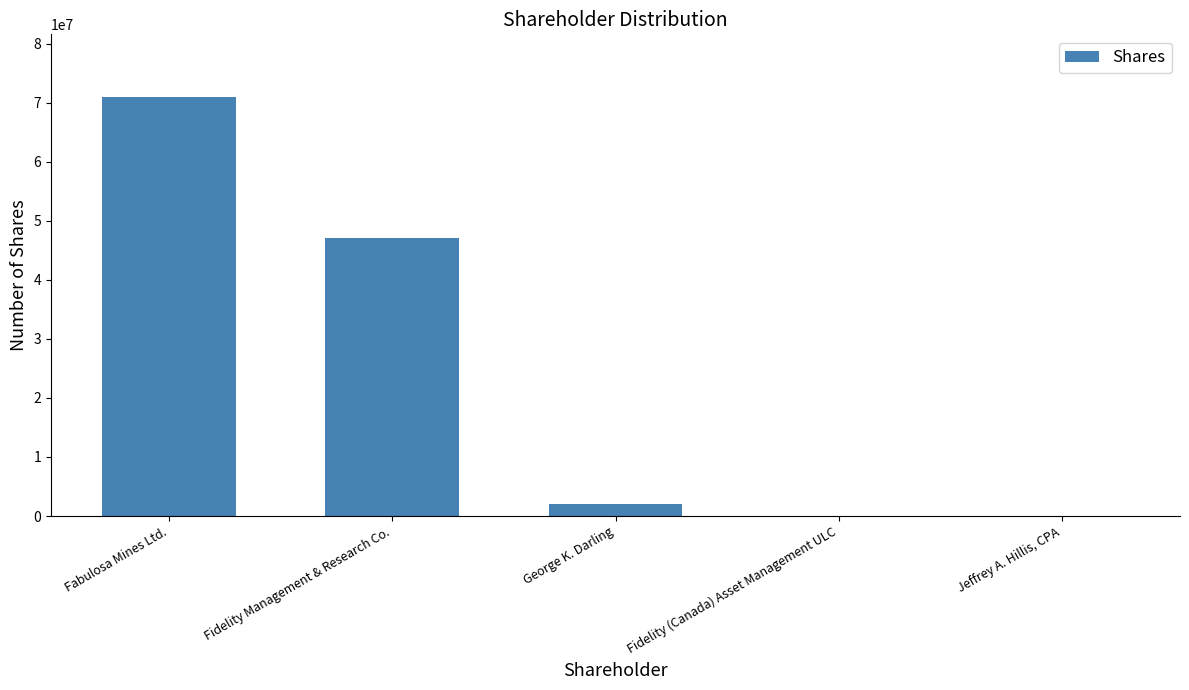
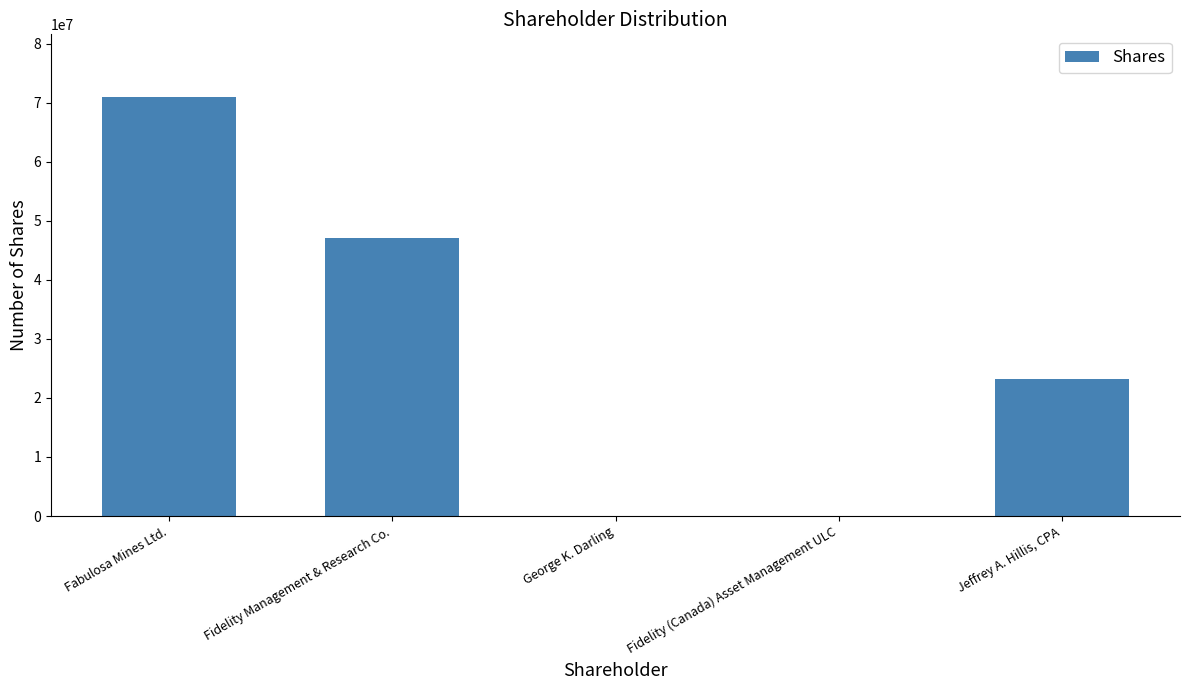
  {
    "Fabulosa Mines Ltd.": 71000000,
    "Fidelity Management & Research Co.": 47000000,
-   "George K. Darling": 2000000,
-   "Jeffrey A. Hillis, CPA": 0
+   "George K. Darling": 0,
+   "Jeffrey A. Hillis, CPA": 23000000
  }
